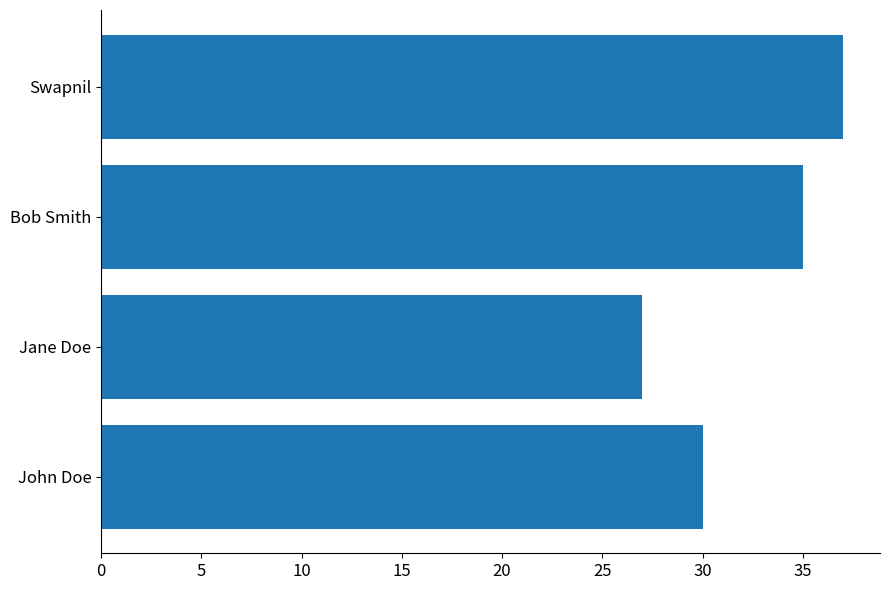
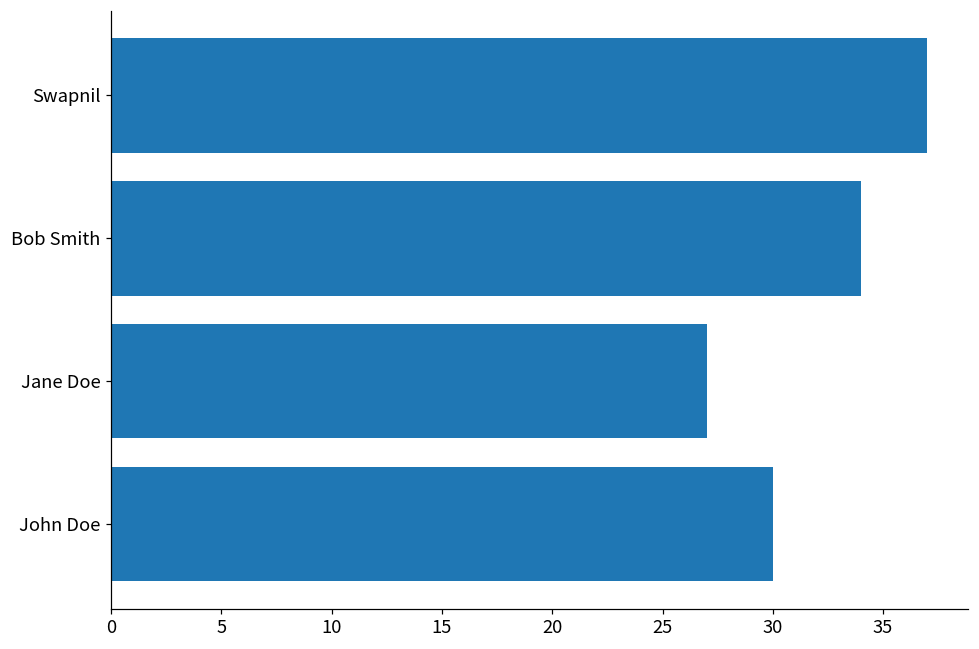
  {
    "Swapnil": 37,
-   "Bob Smith": 35,
+   "Bob Smith": 34,
    "Jane Doe": 27,
    "John Doe": 30
  }
